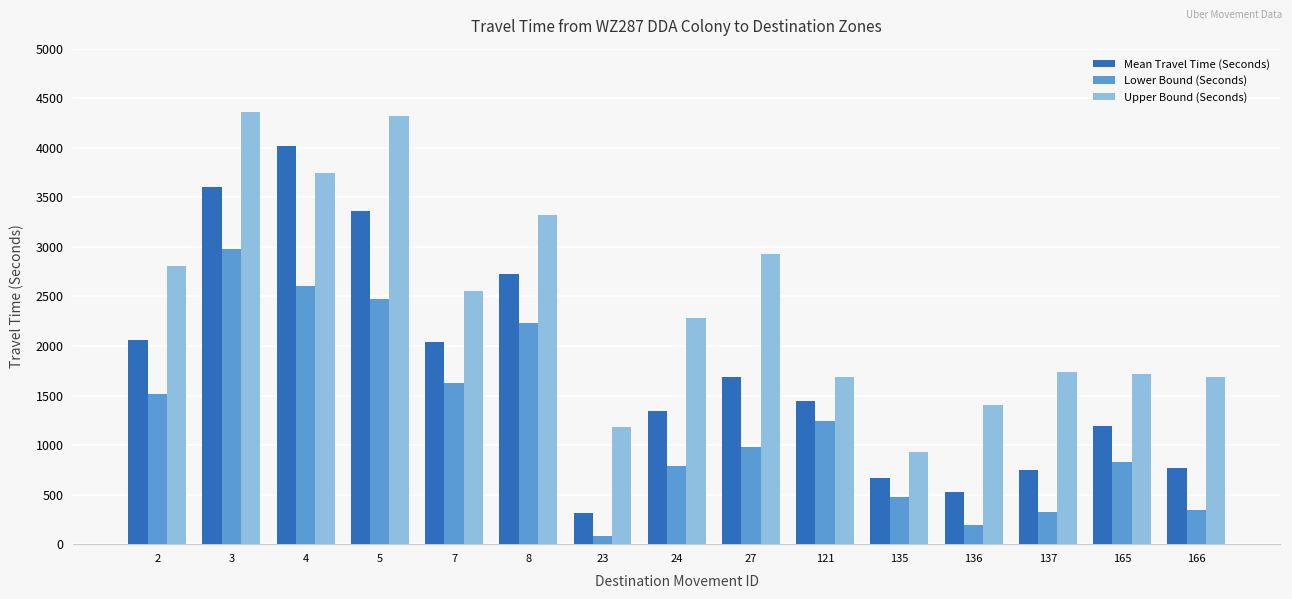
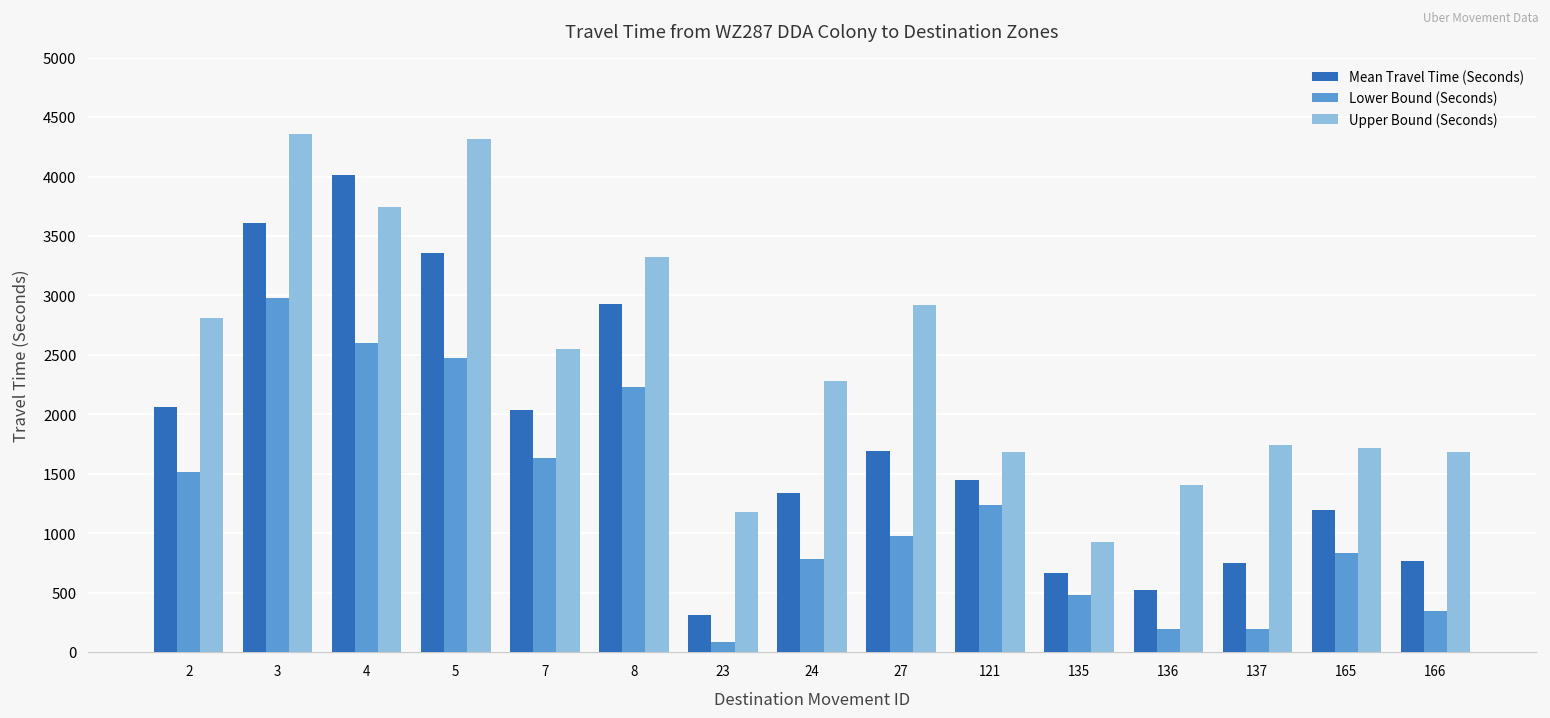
  {
    "Mean Travel Time (Seconds)": {
      "2": 2100,
      "3": 3600,
      "4": 4000,
      "5": 3400,
      "7": 2000,
-     "8": 2700,
+     "8": 2900,
      "23": 300,
      "24": 1300,
      "27": 1700,
      "121": 1400,
      "135": 700,
      "136": 500,
      "137": 700,
      "165": 1200,
      "166": 800
    },
    "Lower Bound (Seconds)": {
      "2": 1500,
      "3": 3000,
      "4": 2600,
      "5": 2500,
      "7": 1600,
      "8": 2200,
      "23": 100,
      "24": 800,
      "27": 1000,
      "121": 1200,
      "135": 500,
      "136": 200,
-     "137": 300,
+     "137": 200,
      "165": 800,
      "166": 300
    },
    "Upper Bound (Seconds)": {
      "2": 2800,
      "3": 4400,
      "4": 3700,
      "5": 4300,
      "7": 2600,
      "8": 3300,
      "23": 1200,
      "24": 2300,
      "27": 2900,
      "121": 1700,
      "135": 900,
      "136": 1400,
      "137": 1700,
      "165": 1700,
      "166": 1700
    }
  }
